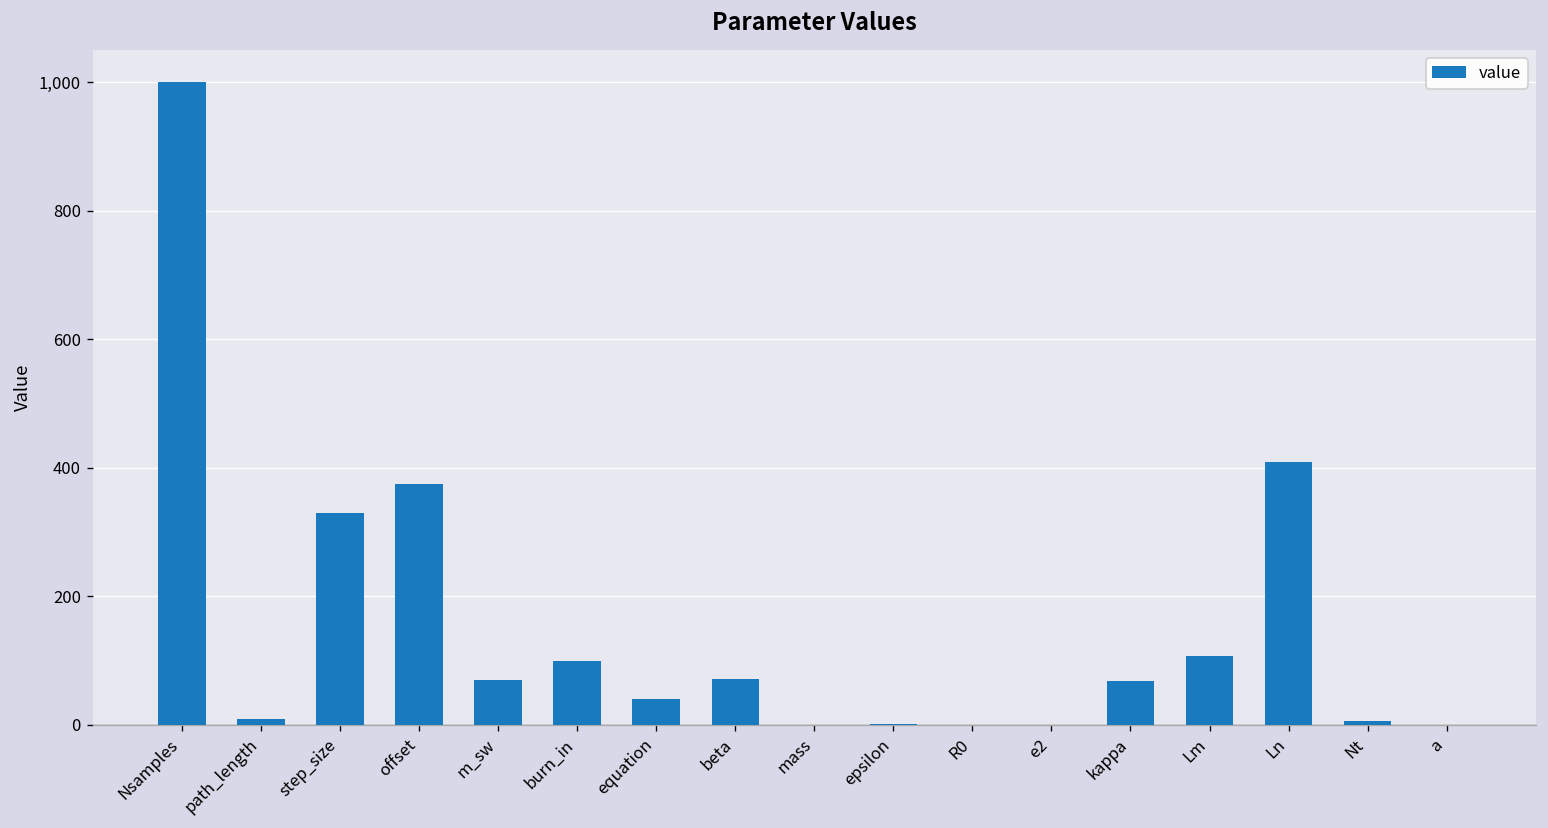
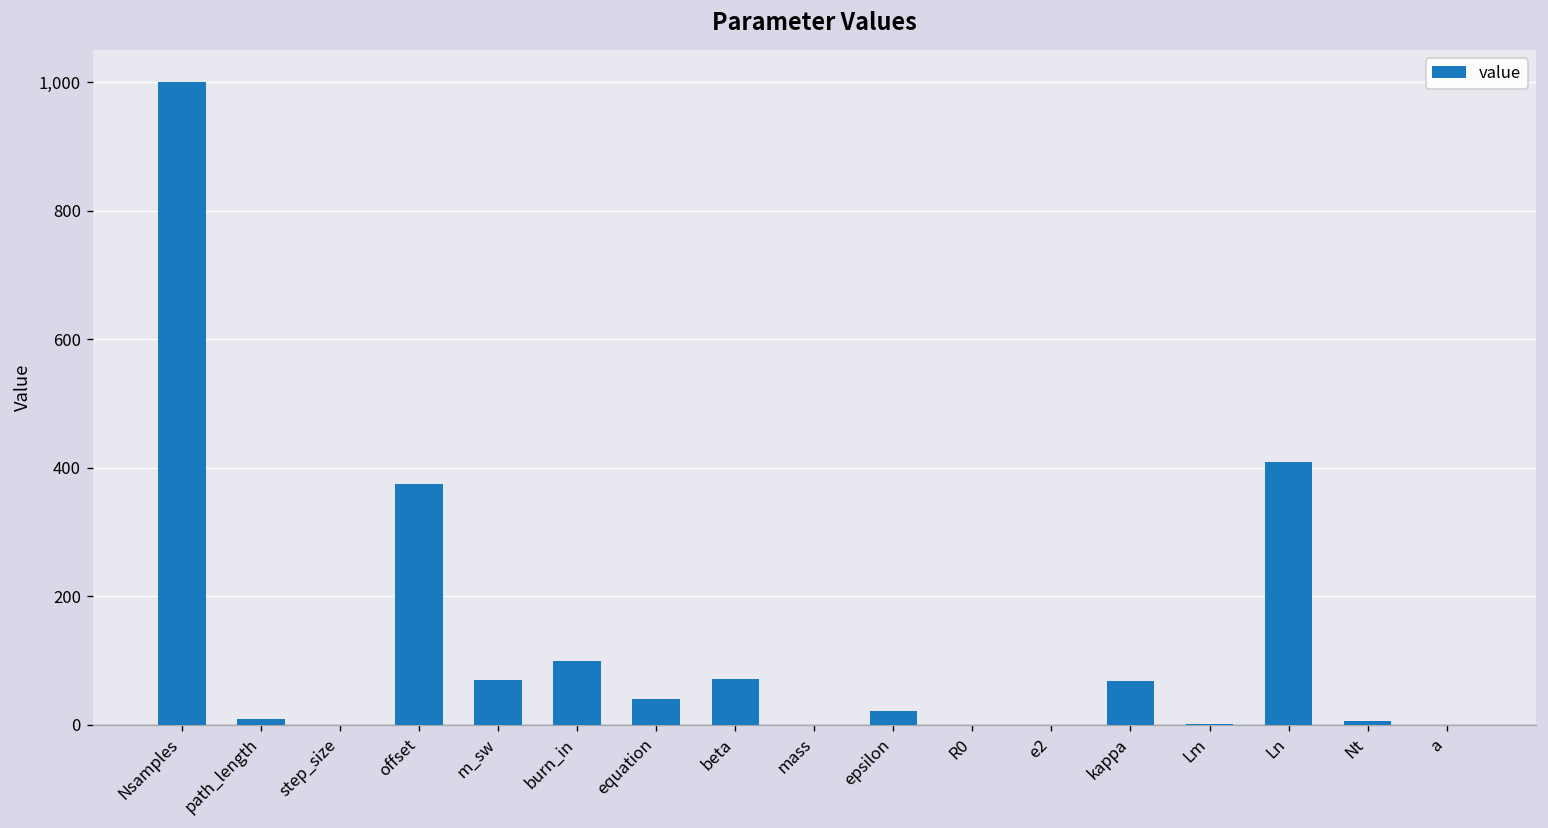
  {
    "Nsamples": "1,000",
    "path_length": "10",
-   "step_size": "330",
+   "step_size": "0",
    "offset": "370",
    "m_sw": "70",
    "burn_in": "100",
    "equation": "40",
    "beta": "70",
    "mass": "0",
-   "epsilon": "0",
+   "epsilon": "20",
    "kappa": "70",
-   "Lm": "110",
+   "Lm": "0",
    "Ln": "410",
    "Nt": "10"
  }
